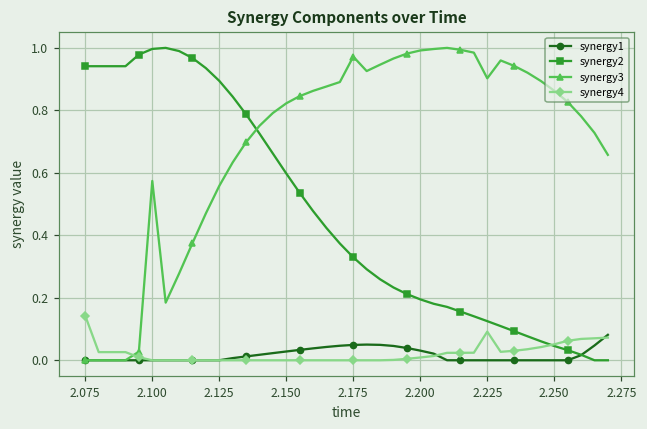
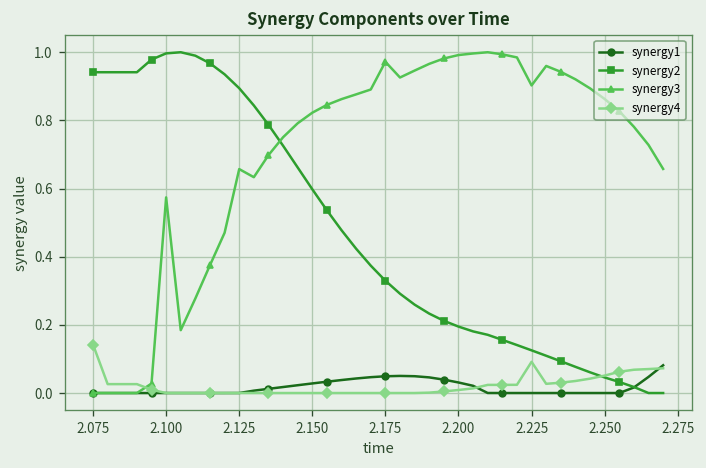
  {
    "synergy3": {
      "2.100": 0.57,
-     "2.125": 0.56,
+     "2.125": 0.66,
      "2.150": 0.82,
      "2.175": 0.97,
      "2.200": 0.99,
      "2.225": 0.90
    },
    "synergy4": {
      "2.075": 0.14,
      "2.150": 0.00,
      "2.175": 0.00,
      "2.200": 0.01,
      "2.225": 0.09
    }
  }
